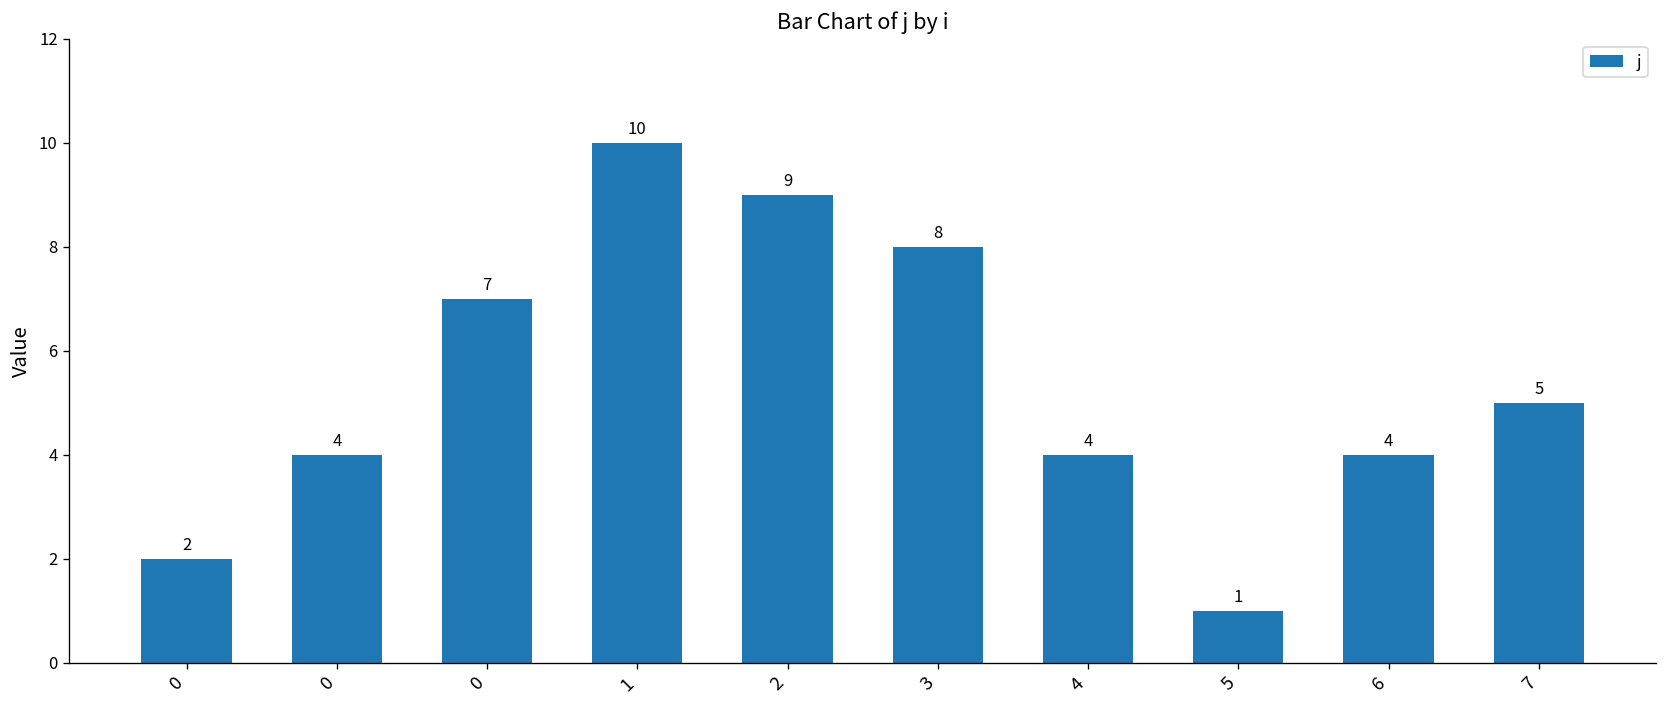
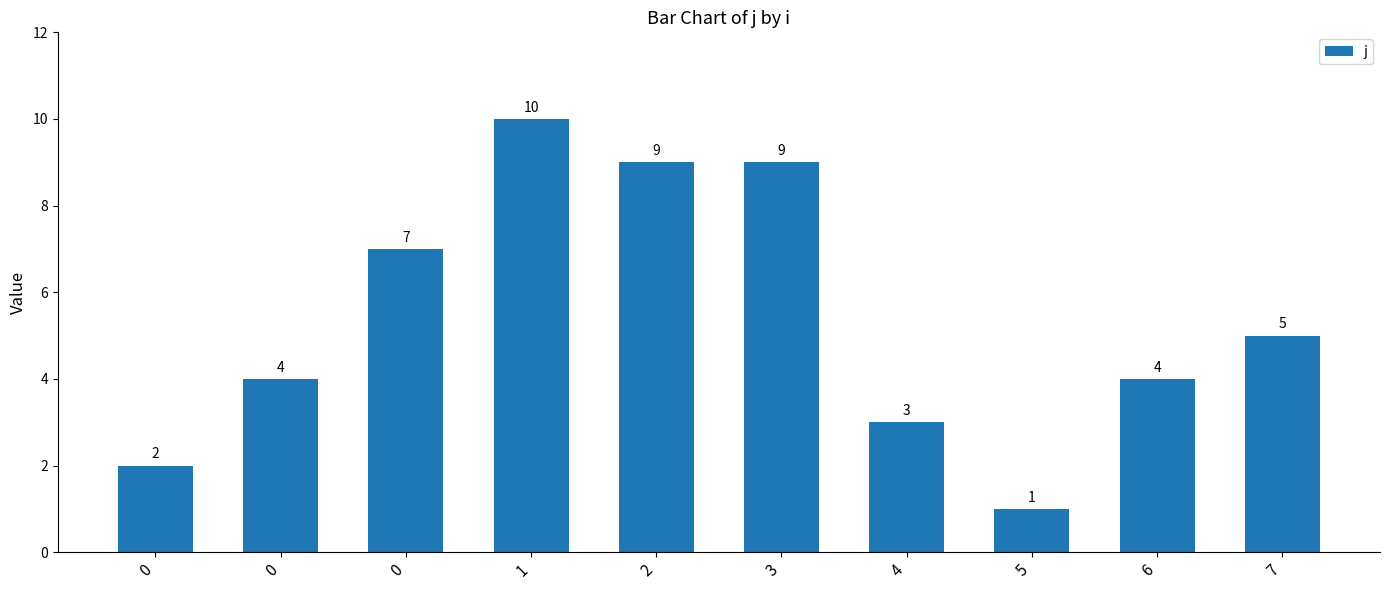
  {
    "1": 10,
    "2": 9,
-   "3": 8,
-   "4": 4,
+   "3": 9,
+   "4": 3,
    "5": 1,
    "6": 4,
    "7": 5
  }
